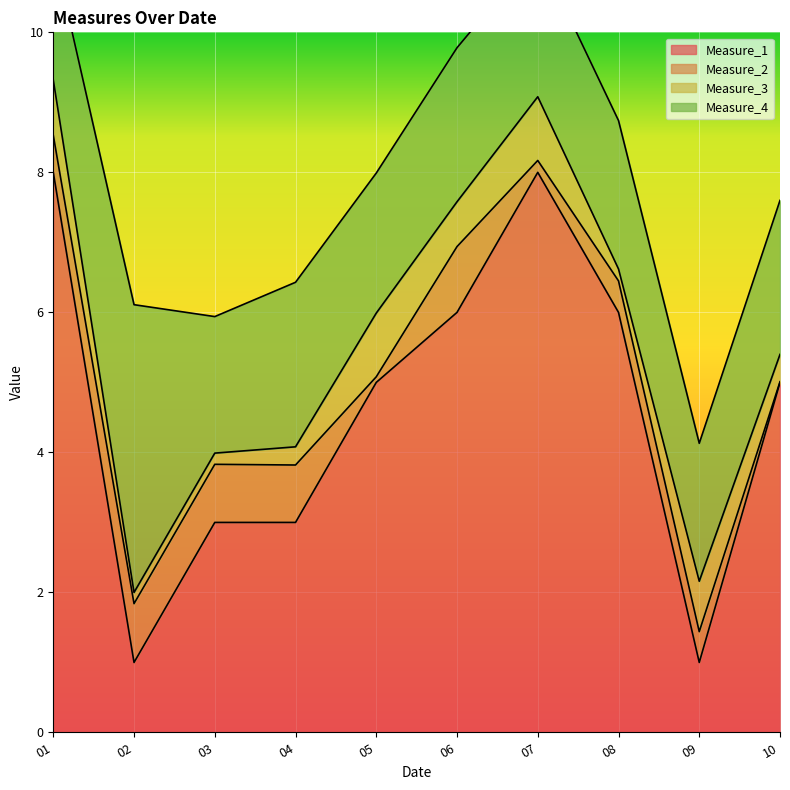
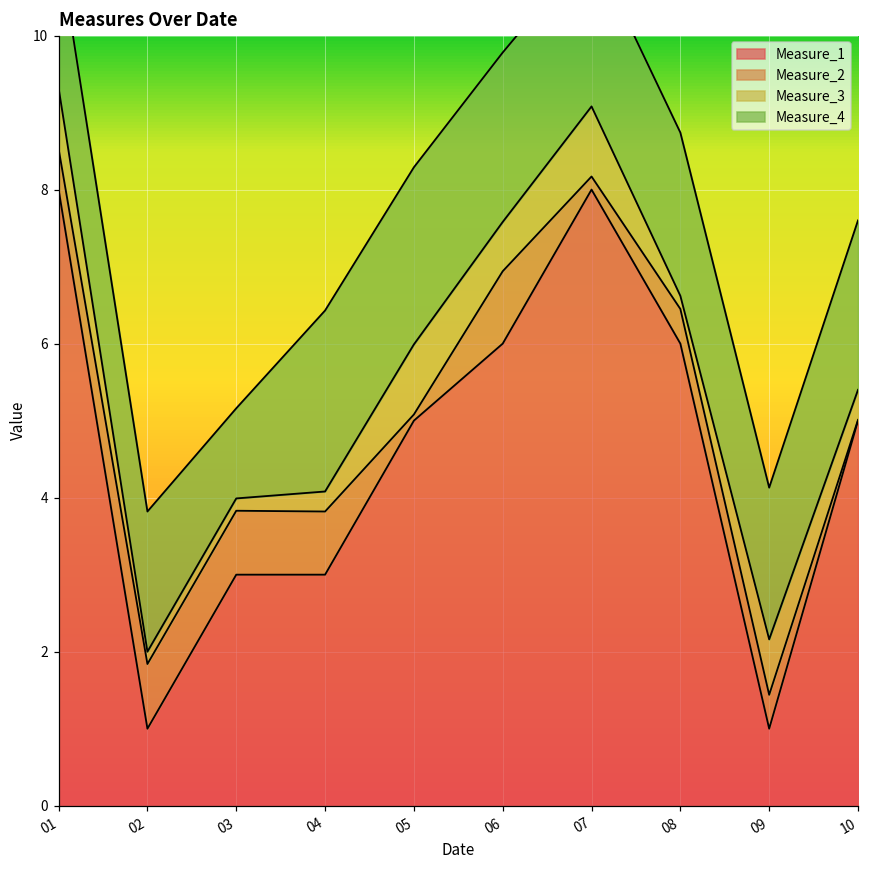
  {
    "Measure_4": {
-     "02": 4.1,
-     "03": 2.0,
+     "02": 1.8,
+     "03": 1.2,
      "04": 2.3,
-     "05": 2.0,
+     "05": 2.3,
      "06": 2.2,
      "08": 2.1,
      "09": 2.0,
      "10": 2.2
    }
  }
